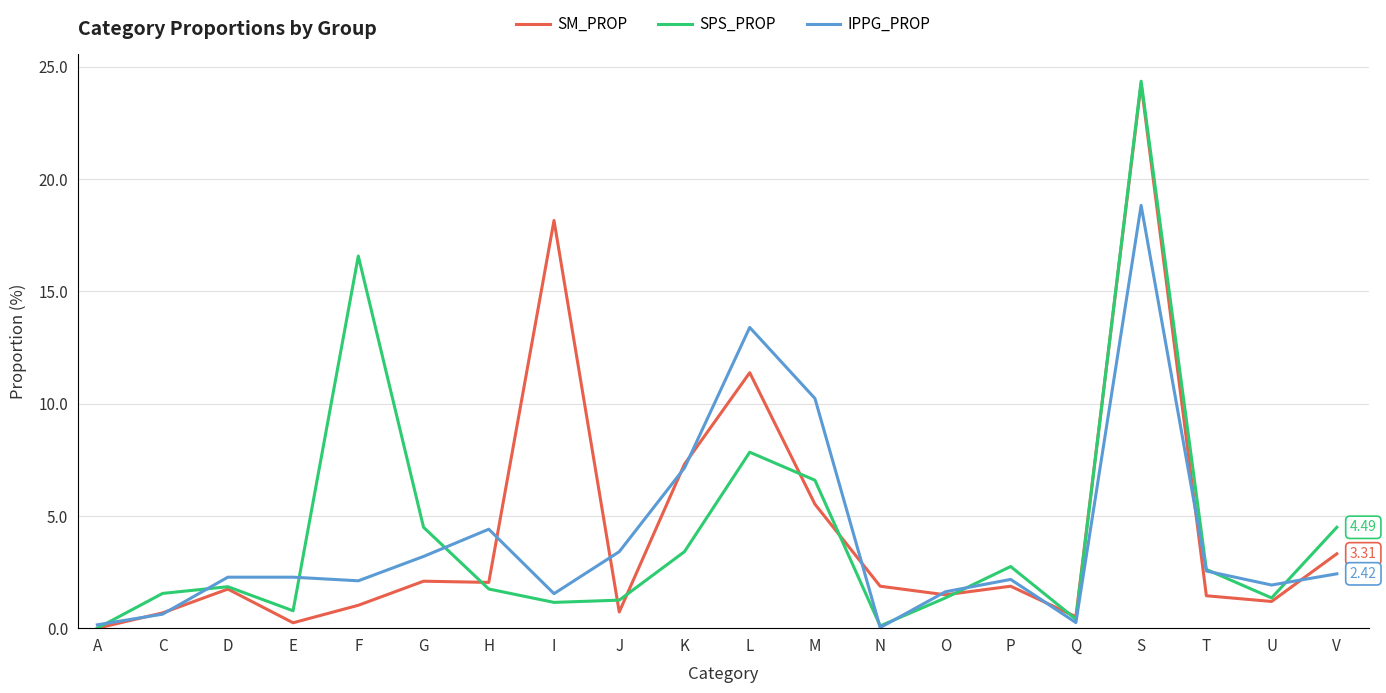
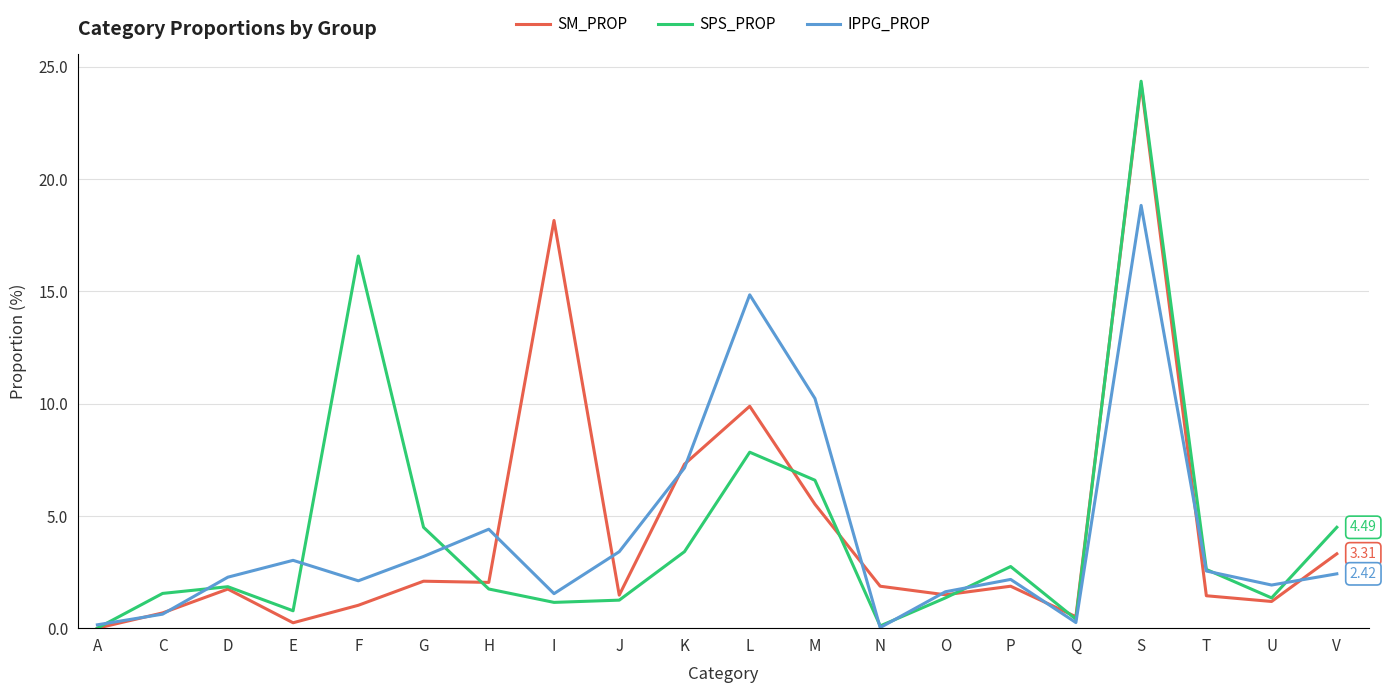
  {
    "SM_PROP": {
      "E": 0.2,
      "F": 1.0,
      "G": 2.1,
      "H": 2.0,
      "I": 18.2,
-     "J": 0.7,
+     "J": 1.5,
      "K": 7.3,
-     "L": 11.4,
+     "L": 9.9,
      "M": 5.5,
      "N": 1.9,
      "O": 1.5,
      "P": 1.9,
      "S": 24.2,
      "T": 1.4,
      "U": 1.2
    },
    "SPS_PROP": {
      "C": 1.5,
      "E": 0.8,
      "F": 16.6,
      "G": 4.5,
      "H": 1.7,
      "I": 1.1,
      "J": 1.2,
      "K": 3.4,
      "L": 7.8,
      "M": 6.6,
      "O": 1.3,
      "P": 2.7,
      "S": 24.4,
      "U": 1.3
    },
    "IPPG_PROP": {
      "A": 0.1,
      "D": 2.3,
-     "E": 2.3,
+     "E": 3.0,
      "F": 2.1,
      "G": 3.2,
      "H": 4.4,
      "I": 1.5,
      "J": 3.4,
      "K": 7.1,
-     "L": 13.4,
+     "L": 14.8,
      "M": 10.2,
      "O": 1.6,
      "P": 2.2,
      "Q": 0.2,
      "S": 18.8,
      "U": 1.9
    }
  }
